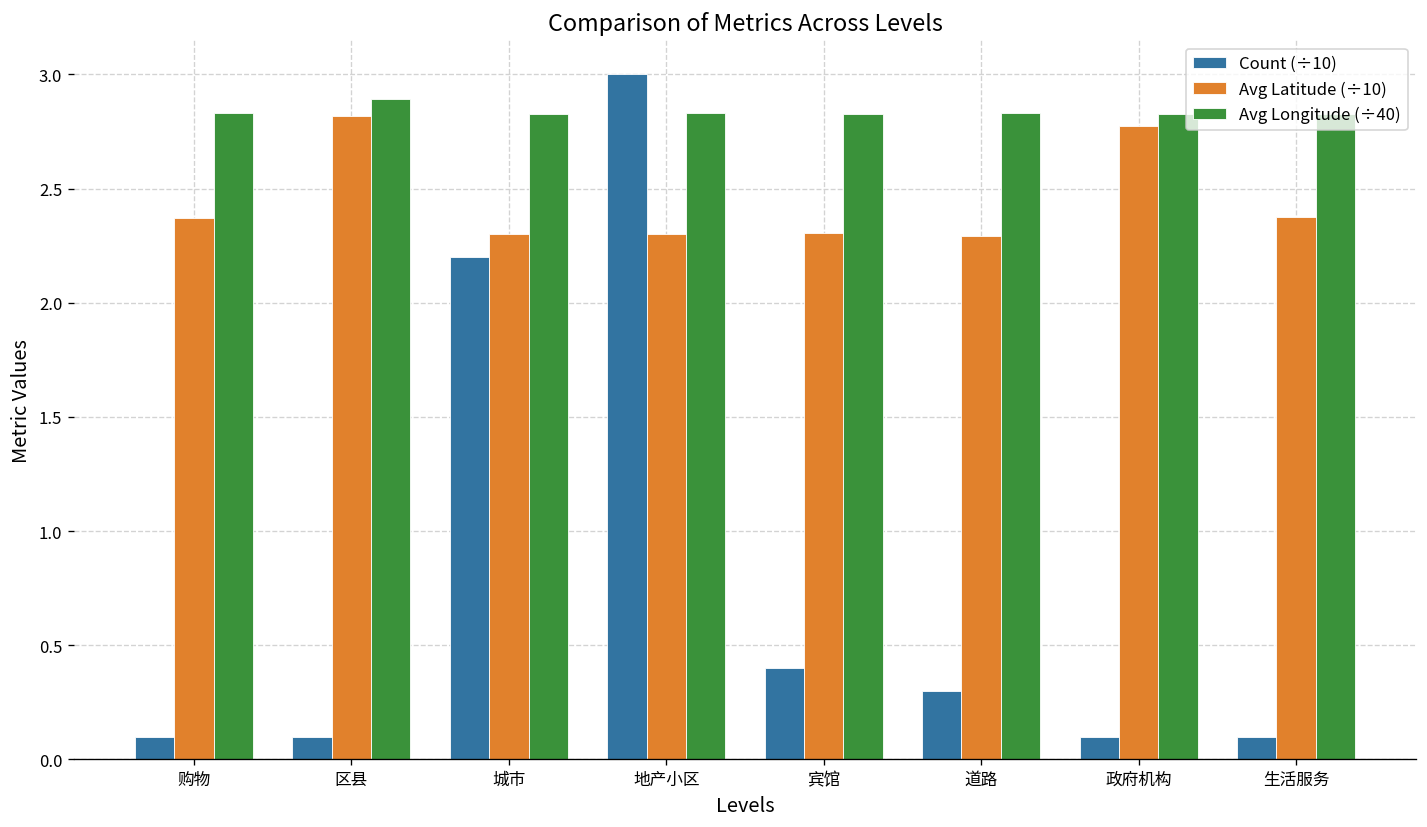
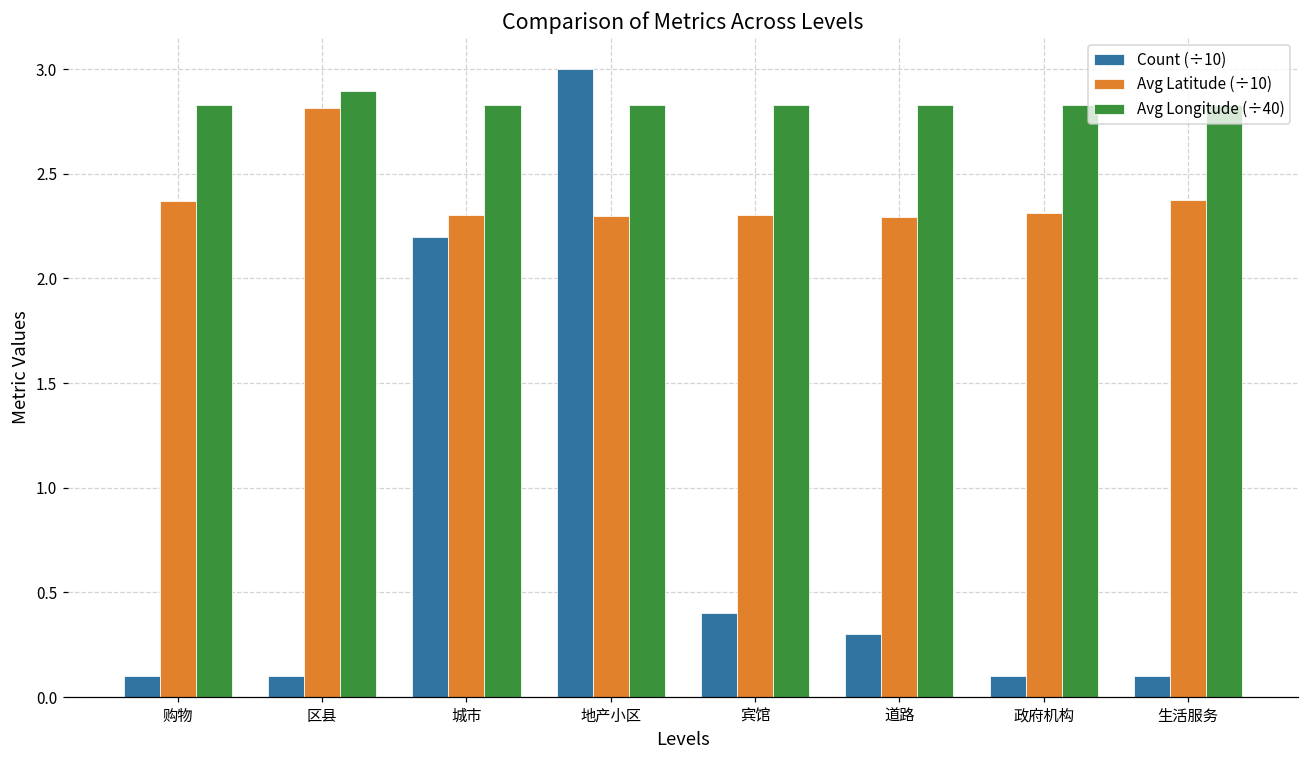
  {
    "Count (÷10)": {
      "购物": 0.10,
      "区县": 0.10,
      "城市": 2.20,
      "地产小区": 3.00,
      "宾馆": 0.40,
      "道路": 0.30,
      "政府机构": 0.10,
      "生活服务": 0.10
    },
    "Avg Latitude (÷10)": {
      "购物": 2.37,
      "区县": 2.82,
      "城市": 2.30,
      "地产小区": 2.30,
      "宾馆": 2.31,
      "道路": 2.29,
-     "政府机构": 2.77,
+     "政府机构": 2.31,
      "生活服务": 2.38
    },
    "Avg Longitude (÷40)": {
      "购物": 2.83,
      "区县": 2.89,
      "城市": 2.83,
      "地产小区": 2.83,
      "宾馆": 2.83,
      "道路": 2.83,
      "政府机构": 2.83
    }
  }
